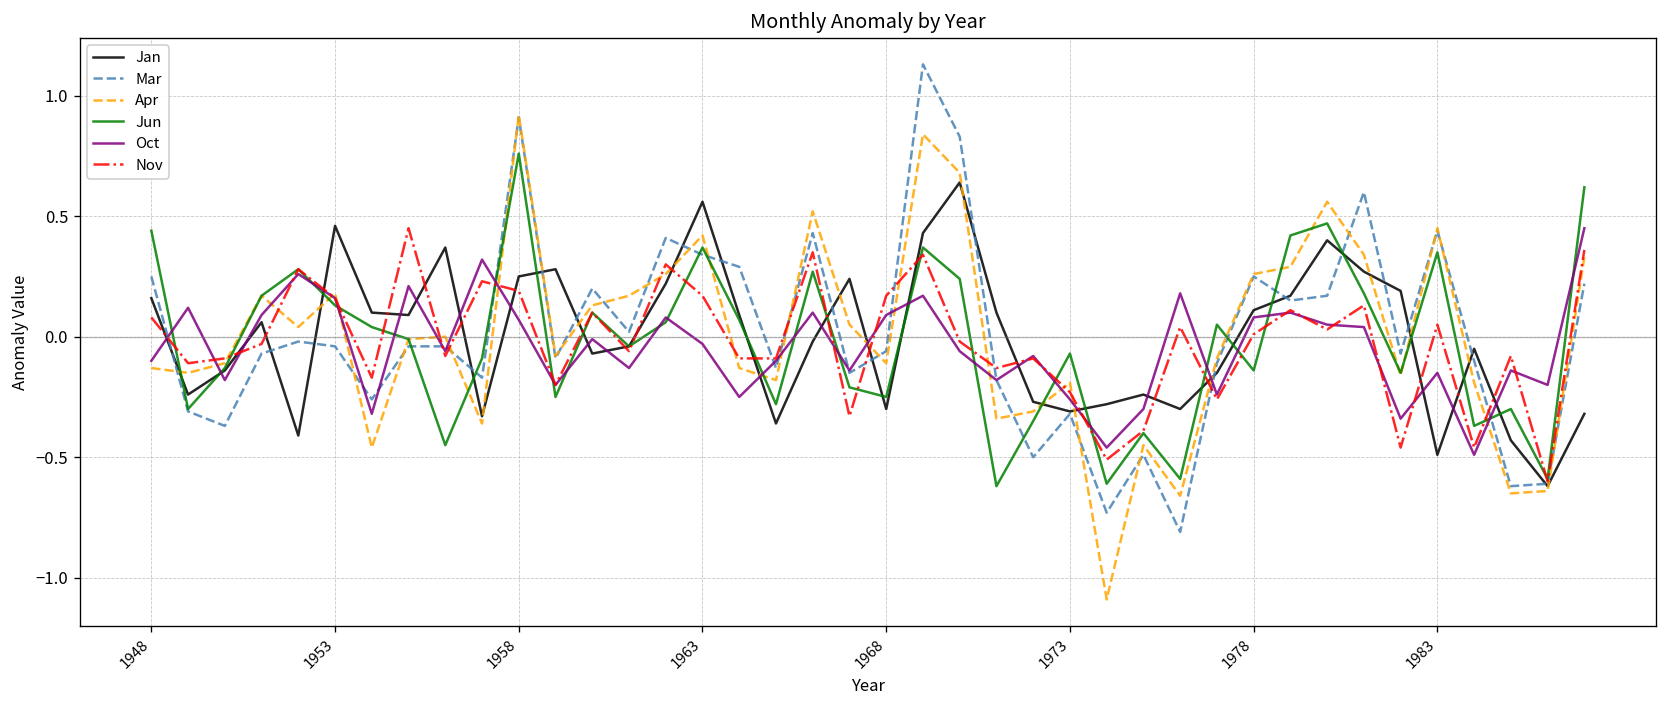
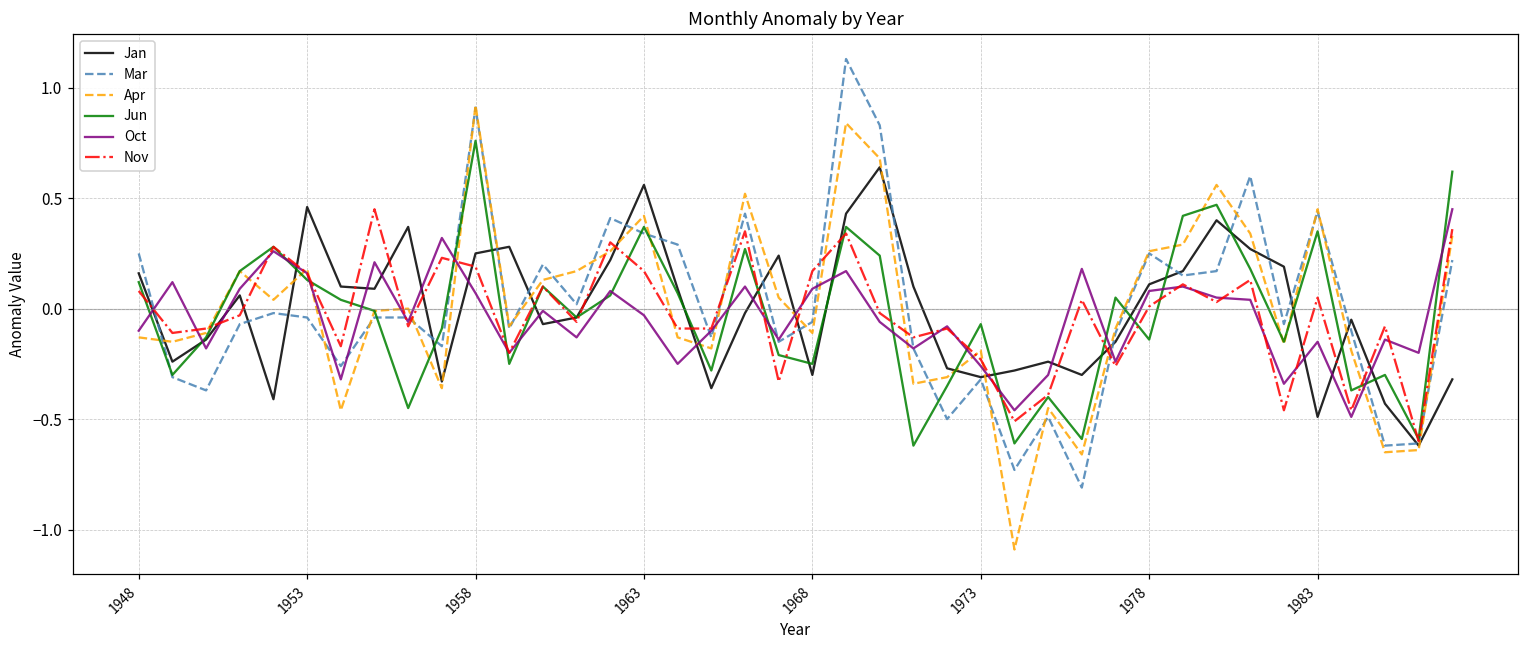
  {
    "Jan": {
      "1948": 0.16,
      "1953": 0.46,
      "1958": 0.25,
      "1963": 0.56,
      "1968": -0.30,
      "1978": 0.11,
      "1983": -0.49
    },
    "Mar": {
      "1948": 0.25,
      "1953": -0.04,
      "1963": 0.34,
      "1968": -0.06
    },
    "Apr": {
      "1948": -0.13,
      "1953": 0.18,
      "1963": 0.42,
      "1968": -0.11,
      "1973": -0.19
    },
    "Jun": {
-     "1948": 0.44,
+     "1948": 0.12,
      "1953": 0.13,
      "1958": 0.76,
      "1963": 0.37,
      "1968": -0.25,
      "1973": -0.07,
      "1978": -0.14,
      "1983": 0.35
    },
    "Oct": {
      "1948": -0.10,
      "1958": 0.07,
      "1963": -0.03,
      "1968": 0.09,
      "1973": -0.26,
      "1978": 0.08,
      "1983": -0.15
    },
    "Nov": {
      "1948": 0.08,
      "1958": 0.19,
      "1963": 0.17,
      "1968": 0.17,
      "1973": -0.23,
      "1978": 0.01,
      "1983": 0.05
    }
  }
